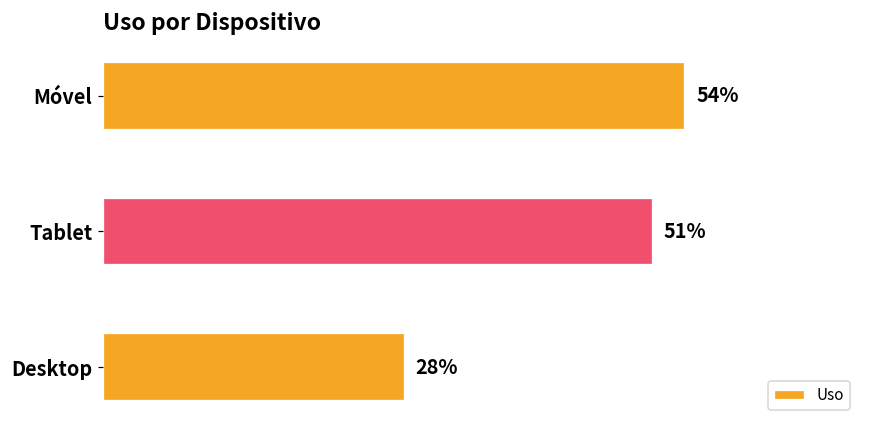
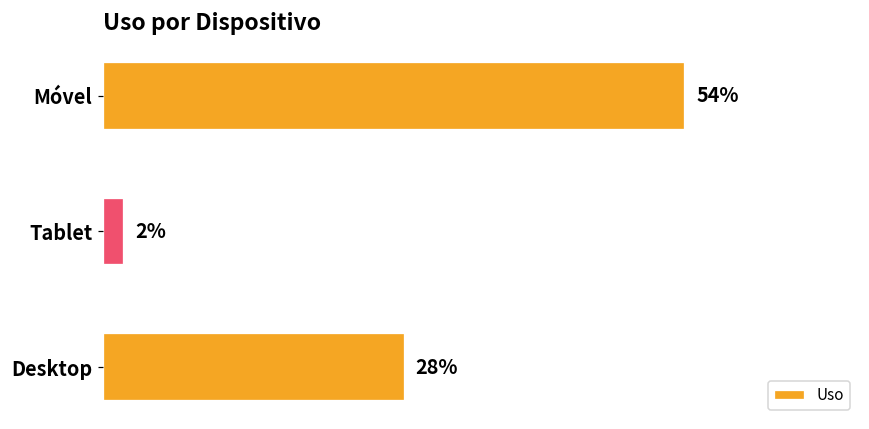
  {
    "Móvel": "54%",
-   "Tablet": "51%",
+   "Tablet": "2%",
    "Desktop": "28%"
  }
